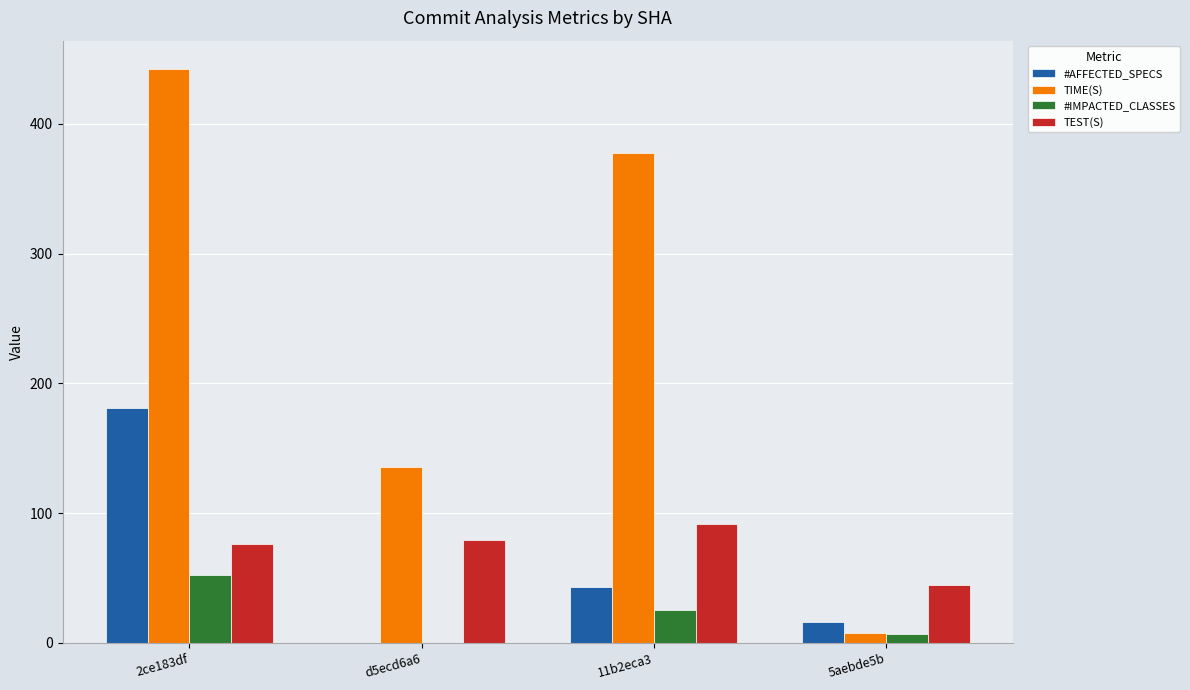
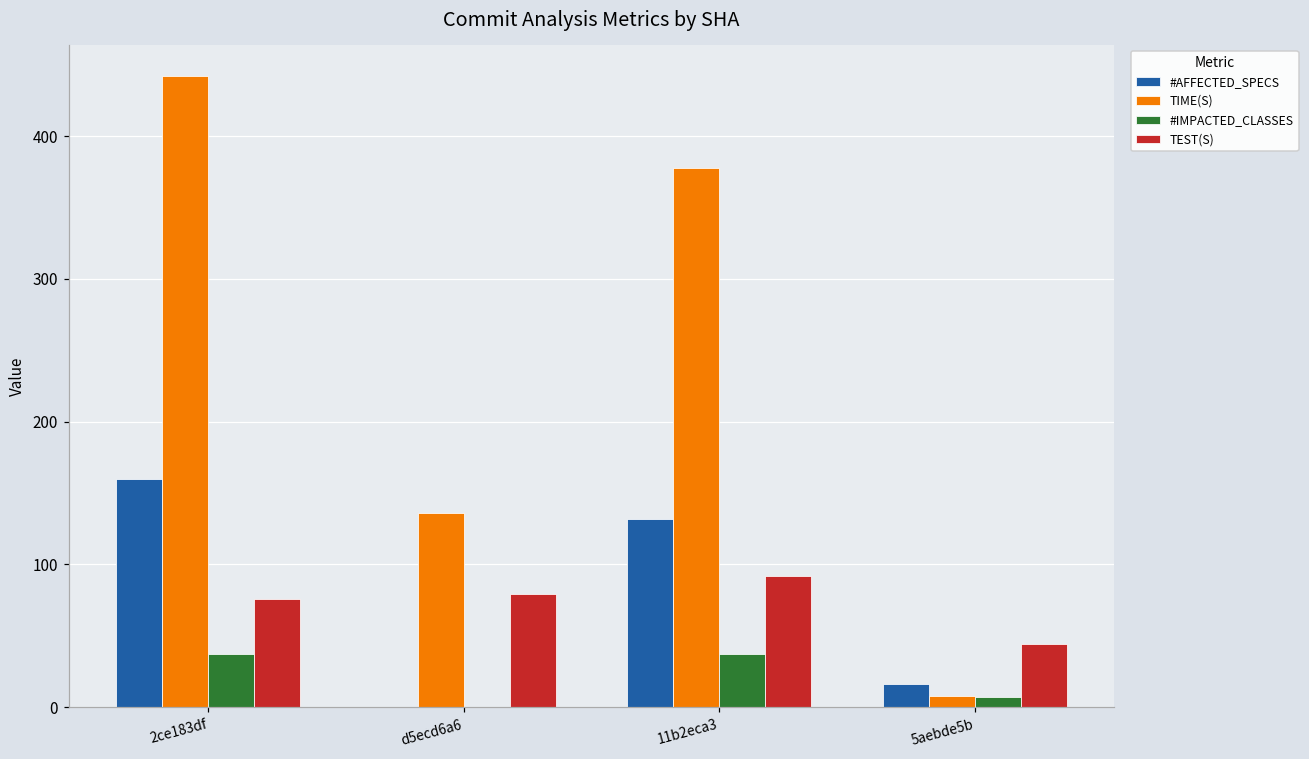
  {
    "#AFFECTED_SPECS": {
-     "2ce183df": 181,
+     "2ce183df": 160,
      "d5ecd6a6": 0,
-     "11b2eca3": 43,
+     "11b2eca3": 132,
      "5aebde5b": 16
    },
    "TIME(S)": {
      "2ce183df": 442,
      "d5ecd6a6": 136,
      "11b2eca3": 378,
      "5aebde5b": 8
    },
    "#IMPACTED_CLASSES": {
-     "2ce183df": 52,
+     "2ce183df": 37,
      "d5ecd6a6": 0,
-     "11b2eca3": 25,
+     "11b2eca3": 37,
      "5aebde5b": 7
    },
    "TEST(S)": {
      "2ce183df": 76,
      "d5ecd6a6": 79,
      "11b2eca3": 92,
      "5aebde5b": 44
    }
  }
